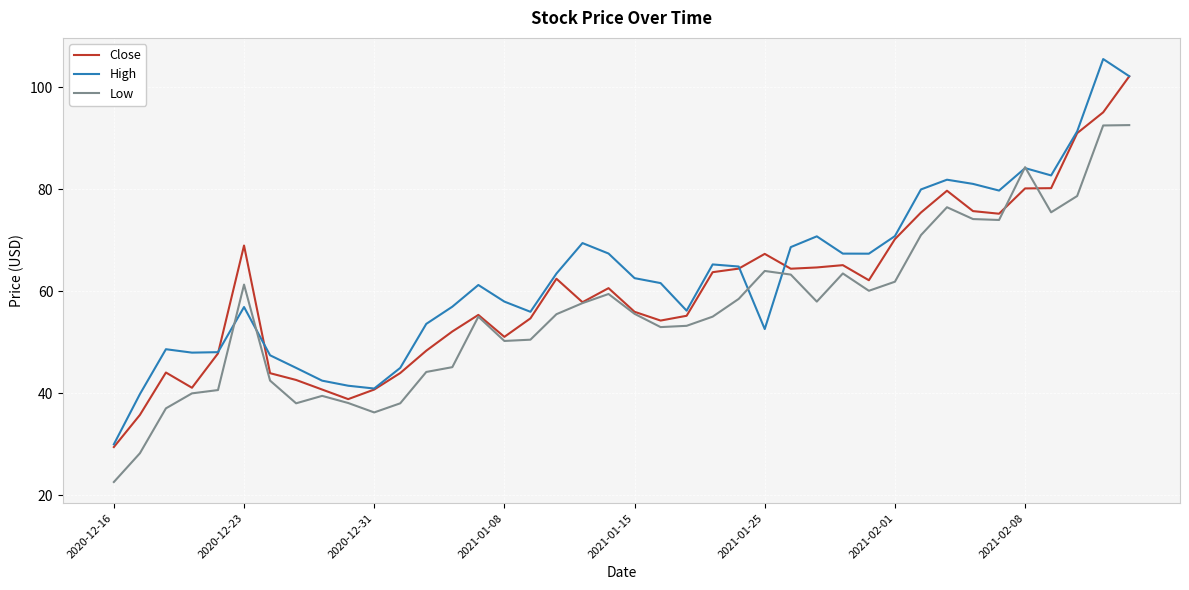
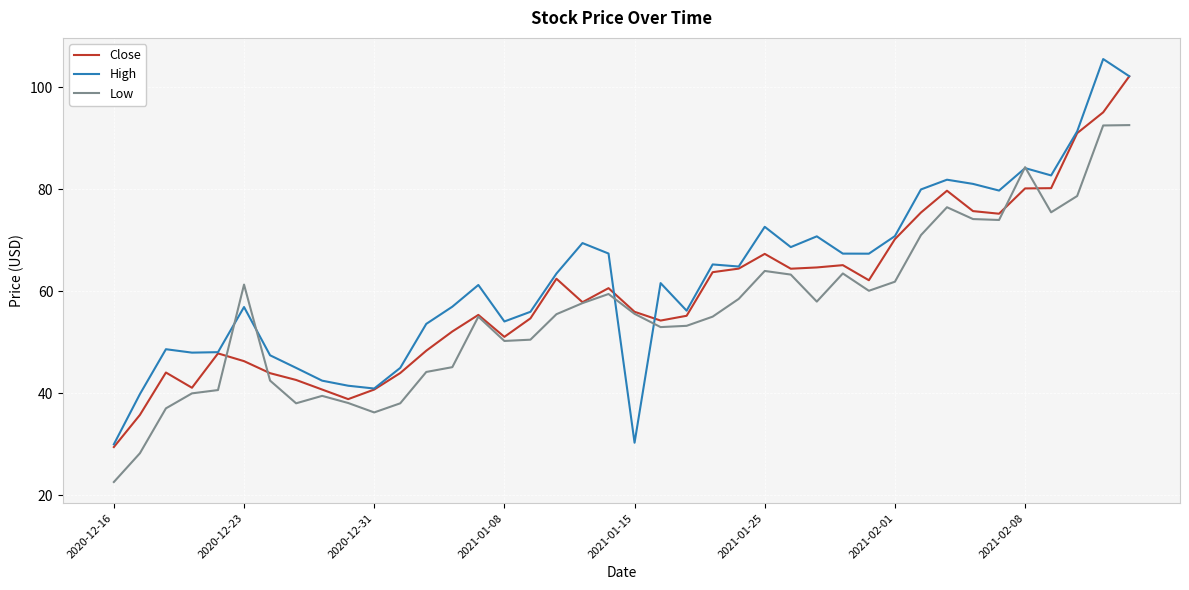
  {
    "Close": {
      "2020-12-16": 29,
-     "2020-12-23": 69,
+     "2020-12-23": 46,
      "2021-01-08": 51,
      "2021-01-25": 67,
      "2021-02-01": 70,
      "2021-02-08": 80
    },
    "High": {
      "2020-12-16": 30,
      "2020-12-23": 57,
-     "2021-01-08": 58,
-     "2021-01-15": 63,
-     "2021-01-25": 53,
+     "2021-01-08": 54,
+     "2021-01-15": 30,
+     "2021-01-25": 73,
      "2021-02-01": 71
    },
    "Low": {
      "2020-12-16": 23,
      "2020-12-23": 61,
      "2020-12-31": 36,
      "2021-01-08": 50,
      "2021-01-25": 64,
      "2021-02-01": 62
    }
  }
